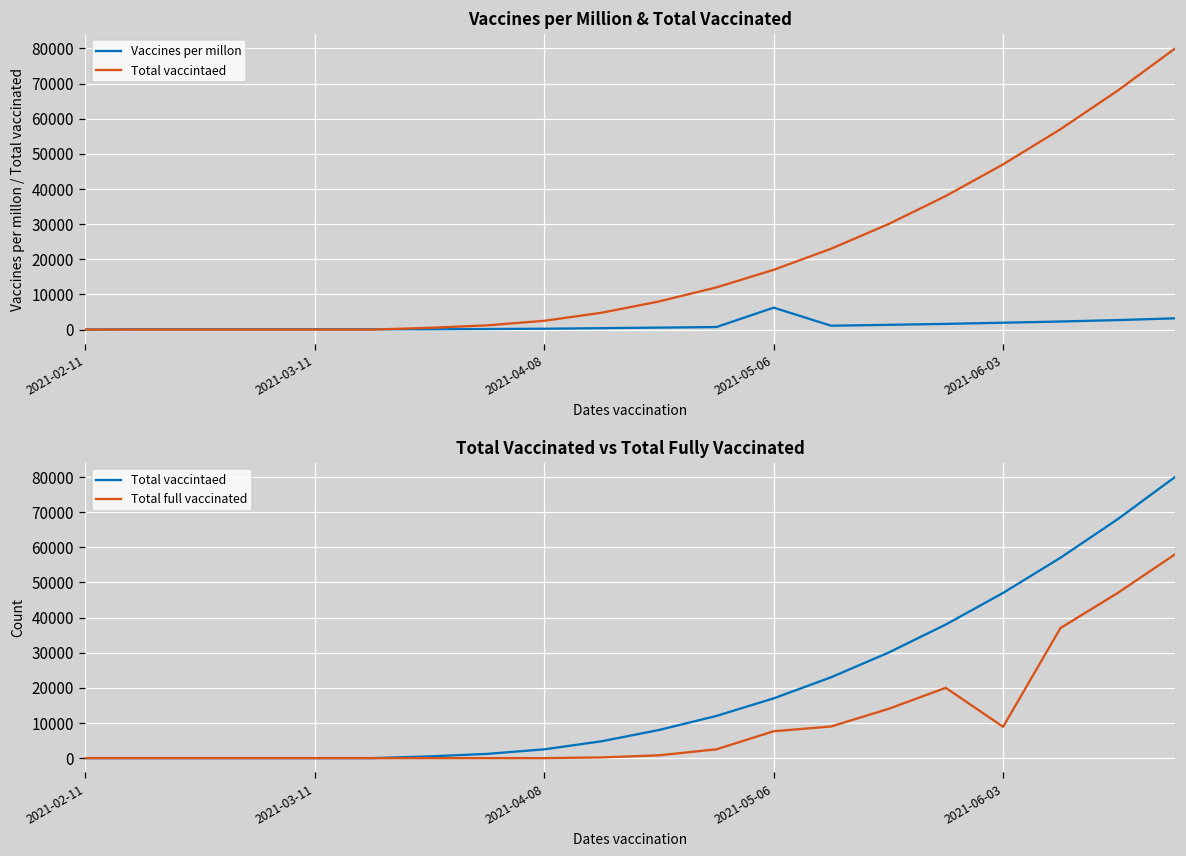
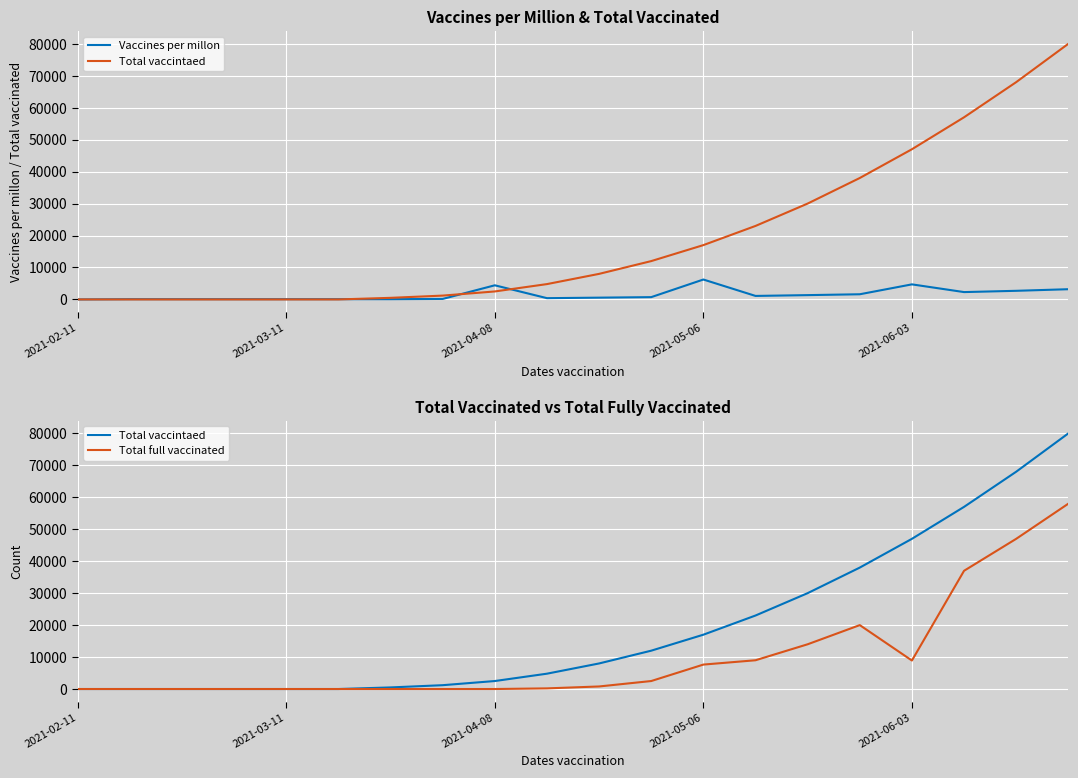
  {
    "Vaccines per Million & Total Vaccinated": {
      "Vaccines per millon": {
-       "2021-04-08": 0,
+       "2021-04-08": 4000,
        "2021-05-06": 6000,
-       "2021-06-03": 2000
+       "2021-06-03": 5000
      }
    },
    "Total Vaccinated vs Total Fully Vaccinated": {
      "Total vaccintaed": {
        "2021-04-08": 3000,
        "2021-05-06": 17000,
        "2021-06-03": 47000
      },
      "Total full vaccinated": {
        "2021-04-08": 0,
        "2021-05-06": 8000,
        "2021-06-03": 9000
      }
    }
  }
